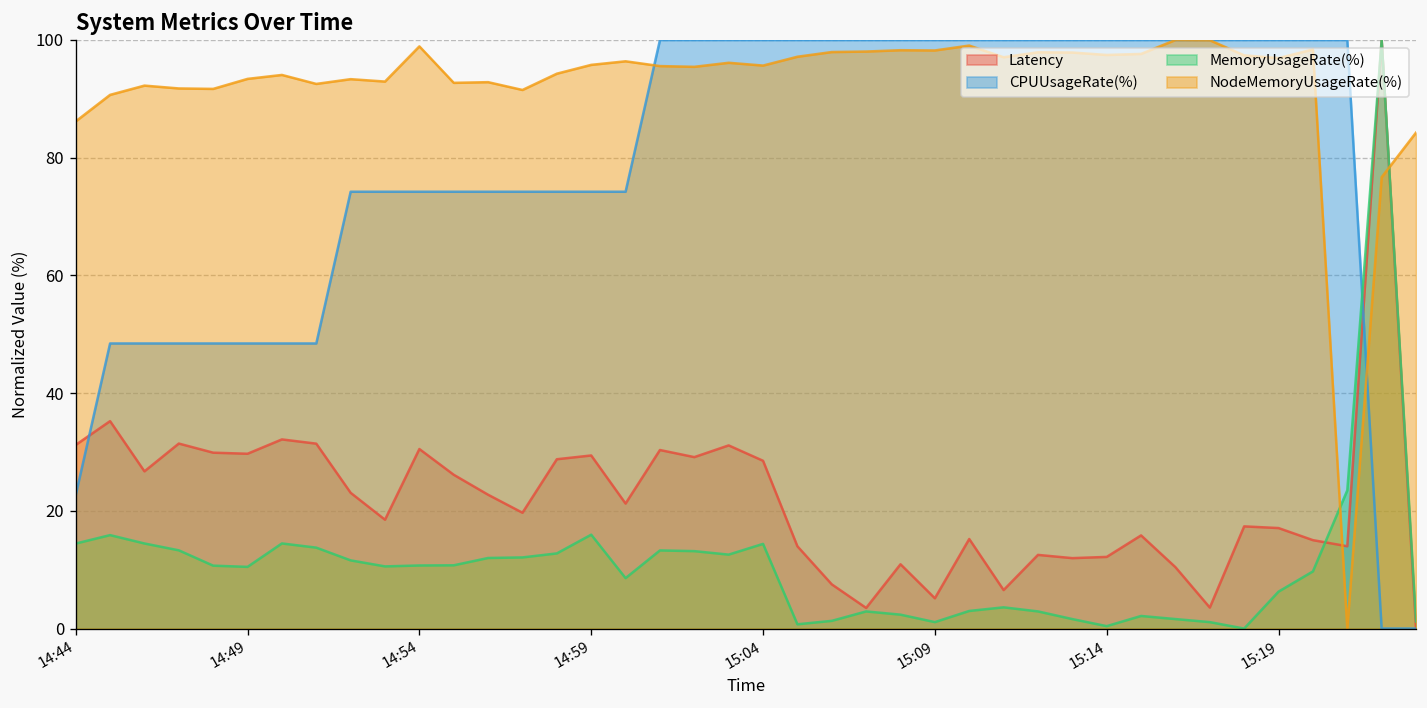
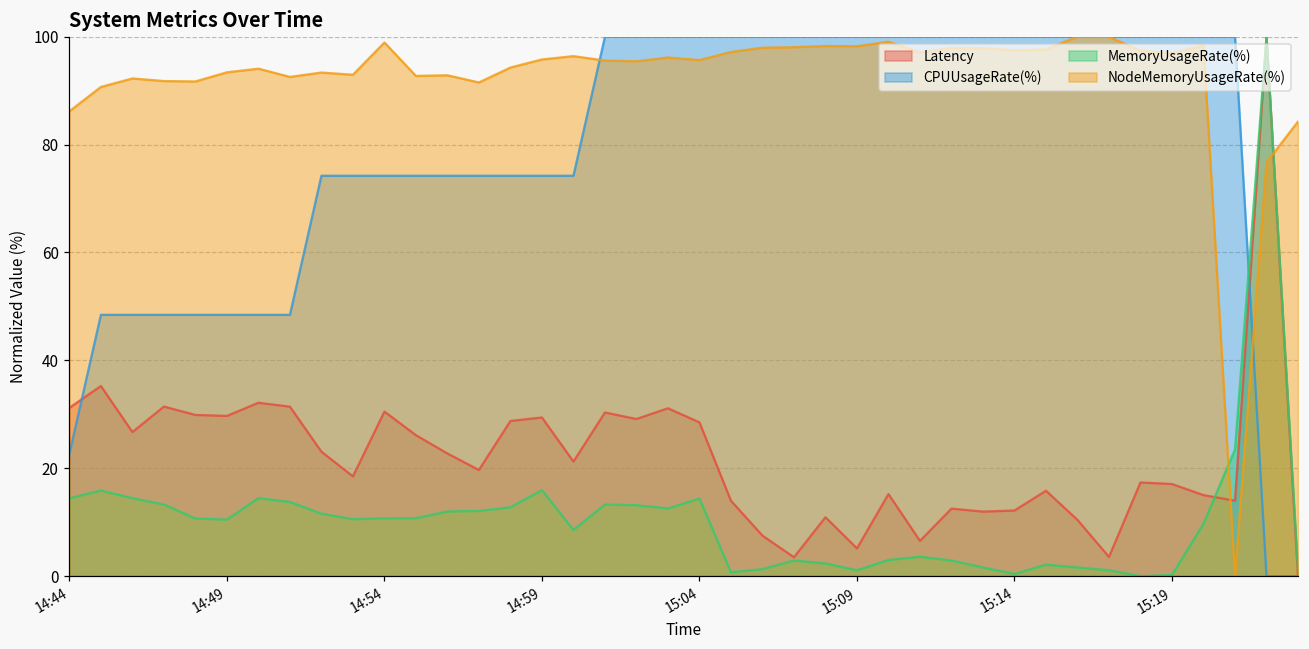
  {
    "Latency": {
      "14:44": 31,
      "14:49": 30,
      "14:54": 30,
      "14:59": 29,
      "15:04": 29,
      "15:09": 5,
      "15:14": 12,
      "15:19": 17
    },
    "CPUUsageRate(%)": {
      "14:44": 23,
      "14:49": 48,
      "14:54": 74,
      "14:59": 74,
      "15:04": 100,
      "15:09": 100,
      "15:14": 100,
      "15:19": 100
    },
    "MemoryUsageRate(%)": {
      "14:44": 14,
      "14:49": 10,
      "14:54": 11,
      "14:59": 16,
      "15:04": 14,
      "15:09": 1,
      "15:14": 0,
-     "15:19": 6
+     "15:19": 0
    },
    "NodeMemoryUsageRate(%)": {
      "14:44": 86,
      "14:49": 93,
      "14:54": 99,
      "14:59": 96,
      "15:04": 96,
      "15:09": 98
    }
  }
